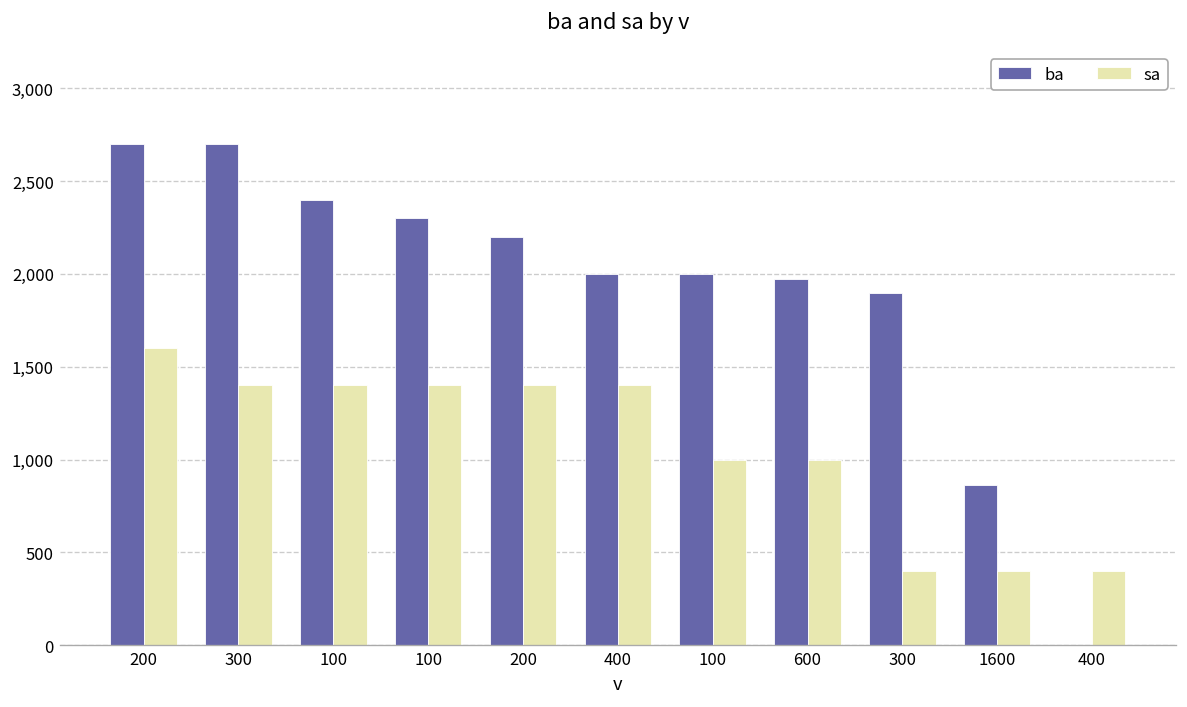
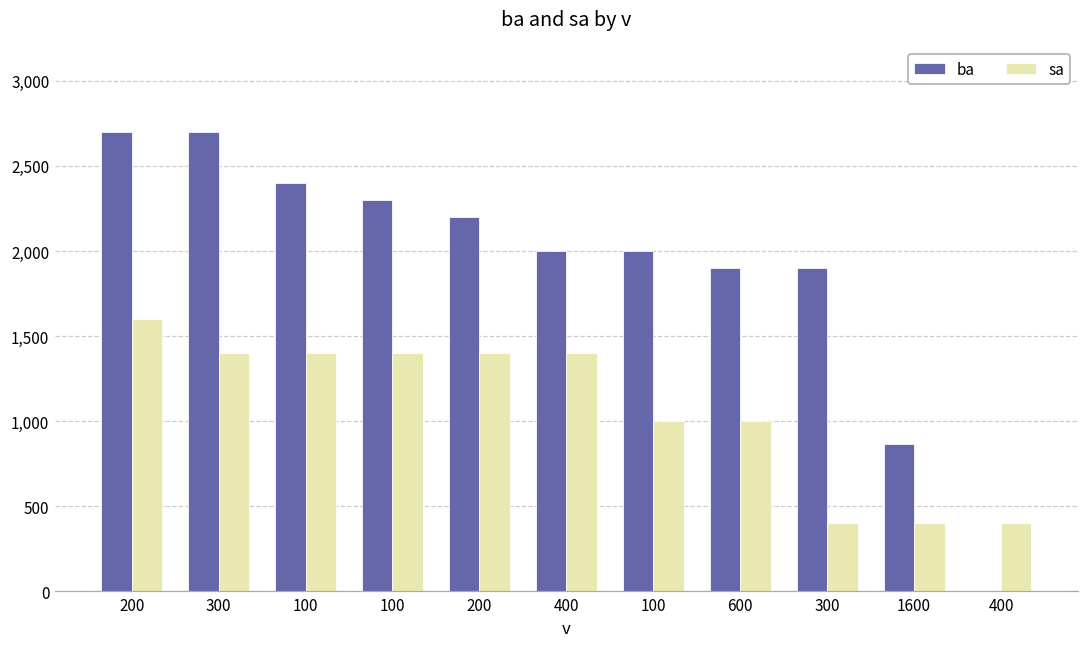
  {
    "ba": {
-     "600": "1,970",
+     "600": "1,900",
      "1600": "860"
    },
    "sa": {
      "600": "1,000",
      "1600": "400"
    }
  }
